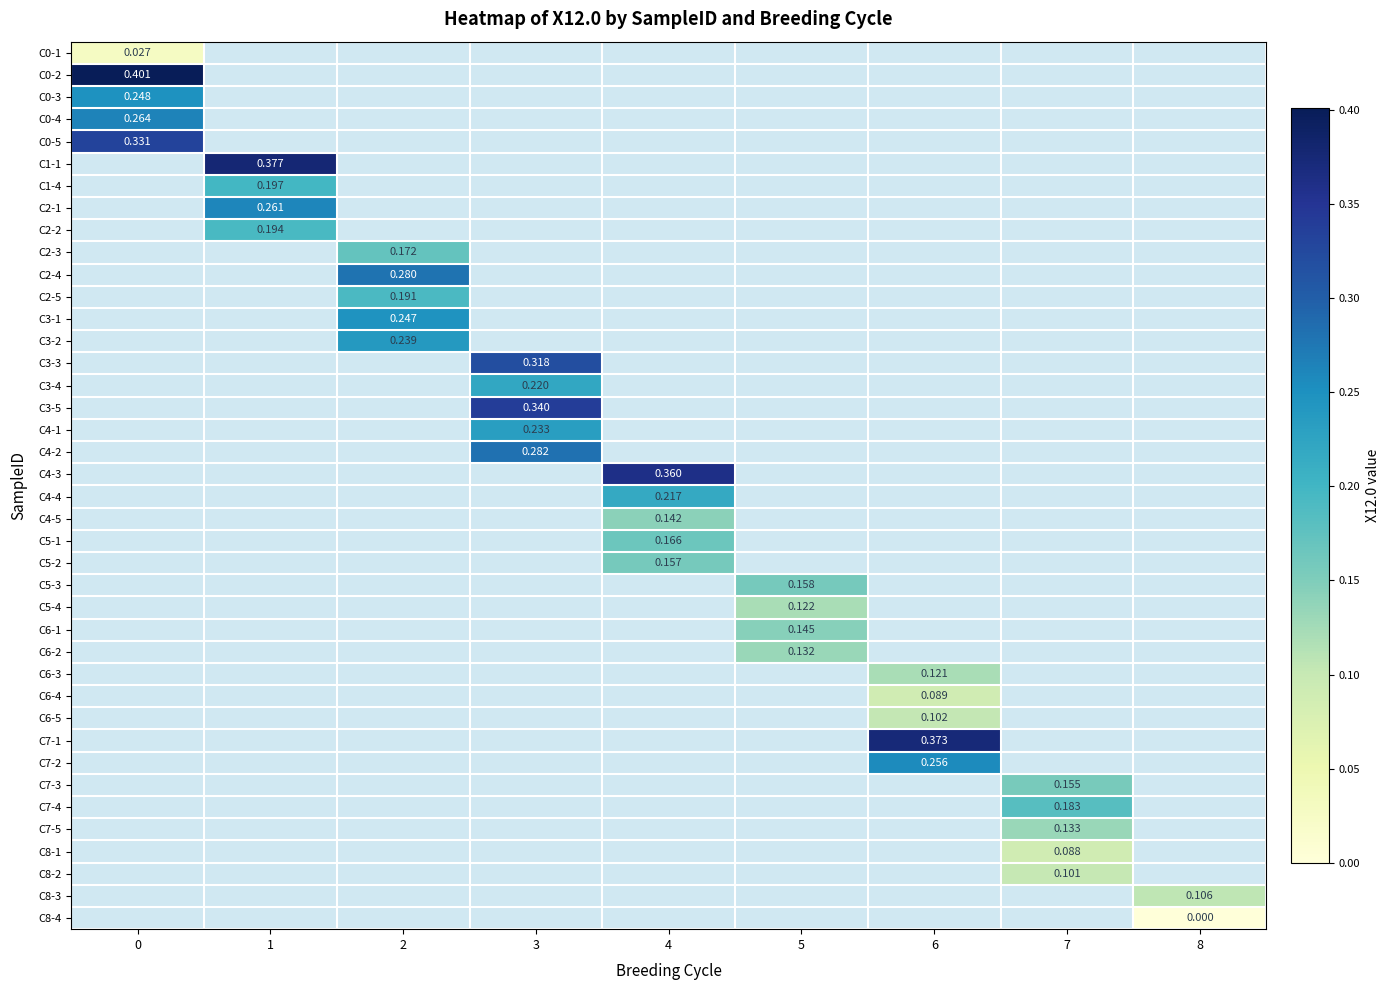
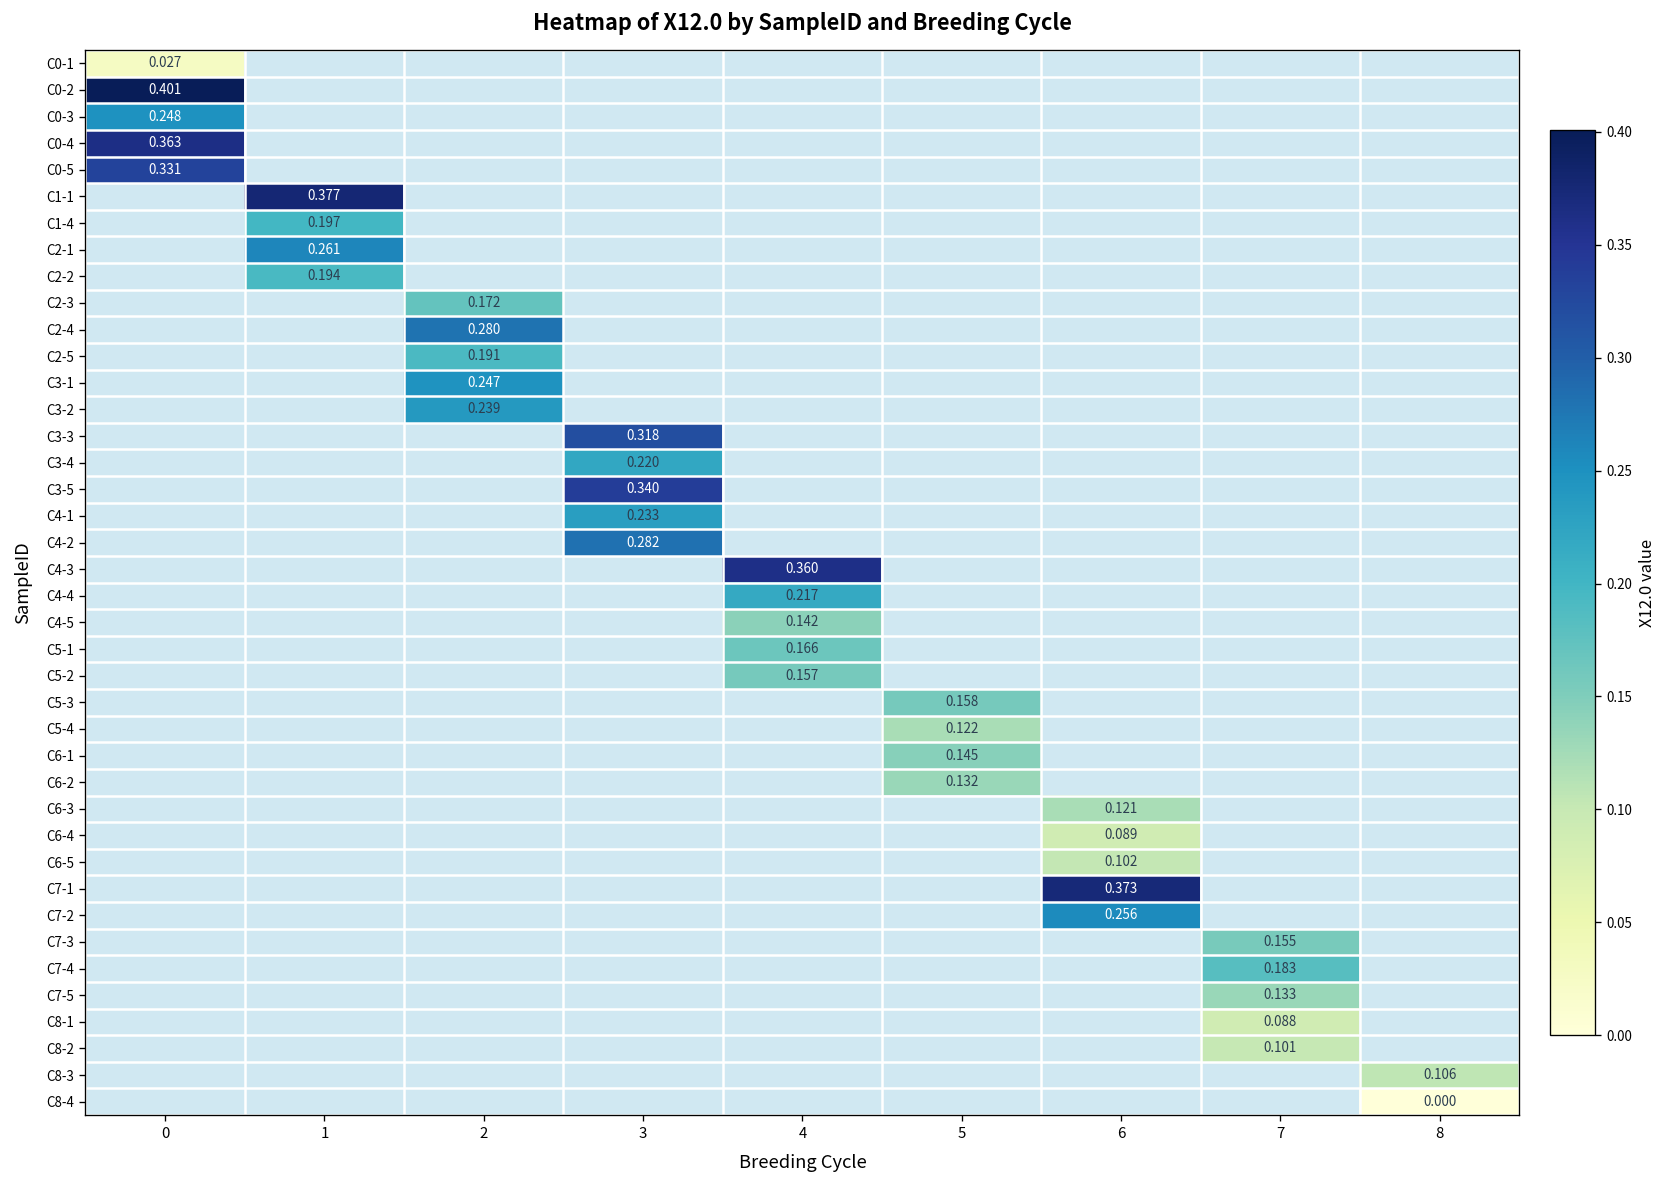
  {
    "C0-1": {
      "0": 0.027
    },
    "C0-2": {
      "0": 0.401
    },
    "C0-3": {
      "0": 0.248
    },
    "C0-4": {
-     "0": 0.264
+     "0": 0.363
    },
    "C0-5": {
      "0": 0.331
    },
    "C1-1": {
      "1": 0.377
    },
    "C1-4": {
      "1": 0.197
    },
    "C2-1": {
      "1": 0.261
    },
    "C2-2": {
      "1": 0.194
    },
    "C2-3": {
      "2": 0.172
    },
    "C2-4": {
      "2": 0.280
    },
    "C2-5": {
      "2": 0.191
    },
    "C3-1": {
      "2": 0.247
    },
    "C3-2": {
      "2": 0.239
    },
    "C3-3": {
      "3": 0.318
    },
    "C3-4": {
      "3": 0.220
    },
    "C3-5": {
      "3": 0.340
    },
    "C4-1": {
      "3": 0.233
    },
    "C4-2": {
      "3": 0.282
    },
    "C4-3": {
      "4": 0.360
    },
    "C4-4": {
      "4": 0.217
    },
    "C4-5": {
      "4": 0.142
    },
    "C5-1": {
      "4": 0.166
    },
    "C5-2": {
      "4": 0.157
    },
    "C5-3": {
      "5": 0.158
    },
    "C5-4": {
      "5": 0.122
    },
    "C6-1": {
      "5": 0.145
    },
    "C6-2": {
      "5": 0.132
    },
    "C6-3": {
      "6": 0.121
    },
    "C6-4": {
      "6": 0.089
    },
    "C6-5": {
      "6": 0.102
    },
    "C7-1": {
      "6": 0.373
    },
    "C7-2": {
      "6": 0.256
    },
    "C7-3": {
      "7": 0.155
    },
    "C7-4": {
      "7": 0.183
    },
    "C7-5": {
      "7": 0.133
    },
    "C8-1": {
      "7": 0.088
    },
    "C8-2": {
      "7": 0.101
    },
    "C8-3": {
      "8": 0.106
    },
    "C8-4": {
      "8": 0.000
    }
  }
